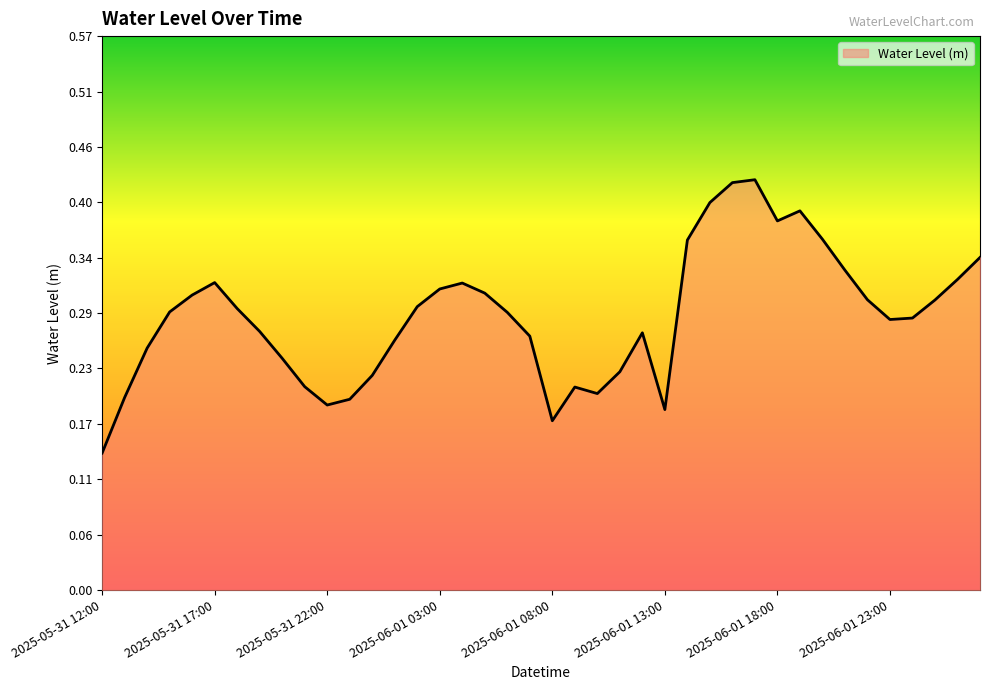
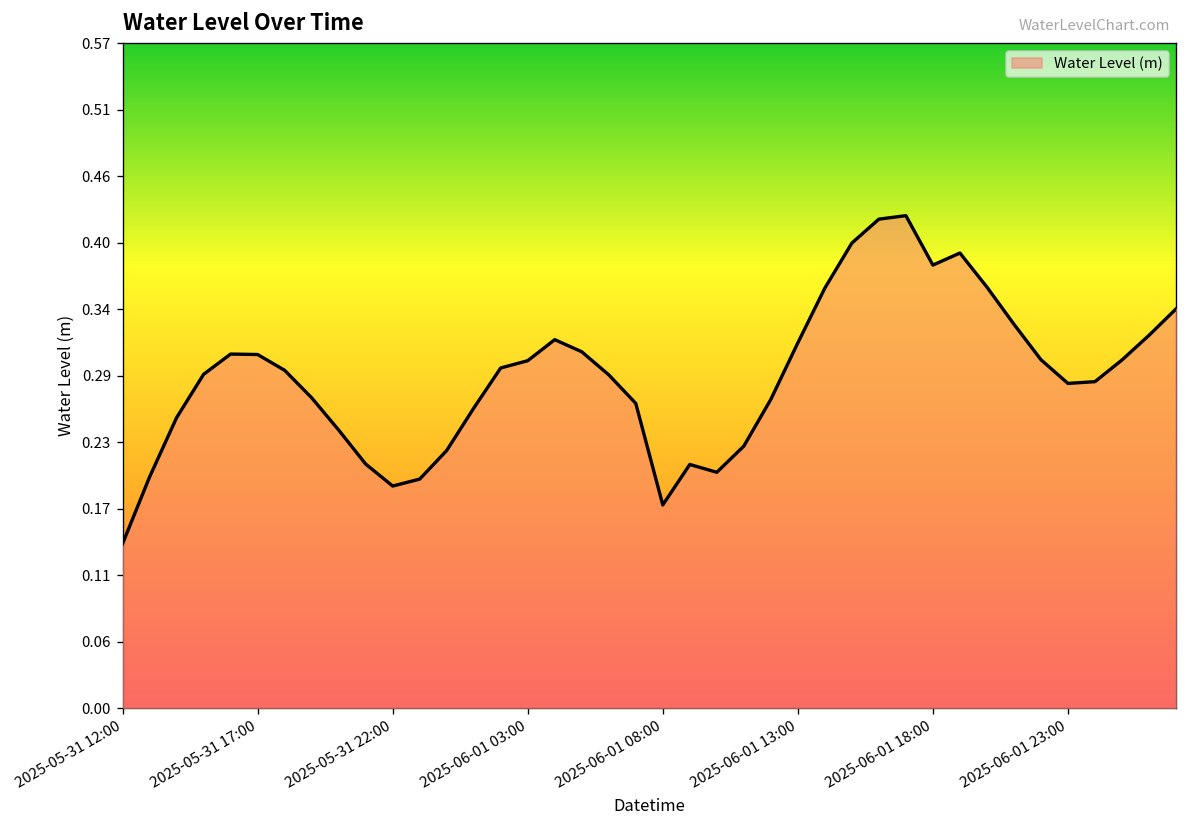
  {
    "2025-05-31 12:00": 0.14,
-   "2025-05-31 17:00": 0.32,
+   "2025-05-31 17:00": 0.30,
    "2025-05-31 22:00": 0.19,
-   "2025-06-01 03:00": 0.31,
+   "2025-06-01 03:00": 0.30,
    "2025-06-01 08:00": 0.17,
-   "2025-06-01 13:00": 0.19,
+   "2025-06-01 13:00": 0.31,
    "2025-06-01 18:00": 0.38,
    "2025-06-01 23:00": 0.28
  }
